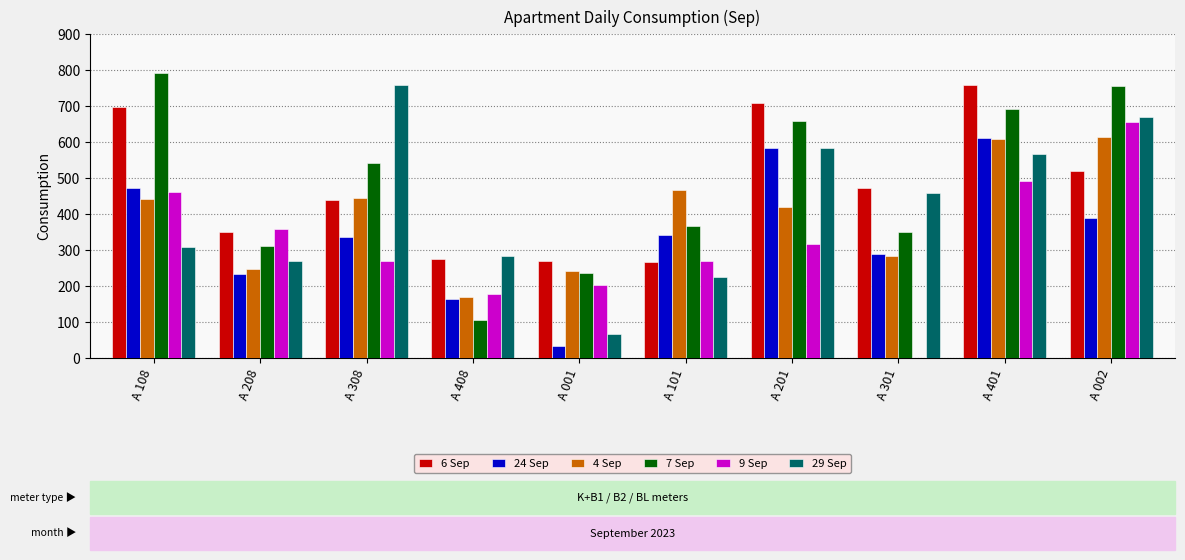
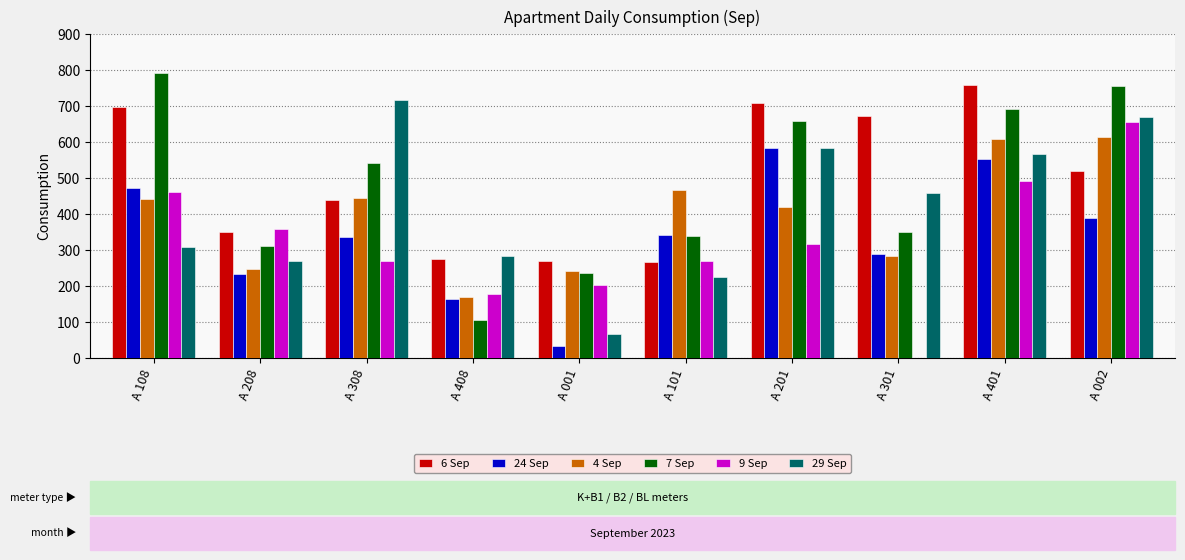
  {
    "6 Sep": {
      "A 108": 700,
      "A 208": 350,
      "A 308": 440,
      "A 408": 280,
      "A 001": 270,
      "A 101": 270,
      "A 201": 710,
-     "A 301": 470,
+     "A 301": 670,
      "A 401": 760,
      "A 002": 520
    },
    "24 Sep": {
      "A 108": 470,
      "A 208": 230,
      "A 308": 340,
      "A 408": 160,
      "A 001": 30,
      "A 101": 340,
      "A 201": 580,
      "A 301": 290,
-     "A 401": 610,
+     "A 401": 550,
      "A 002": 390
    },
    "4 Sep": {
      "A 108": 440,
      "A 208": 250,
      "A 308": 440,
      "A 408": 170,
      "A 001": 240,
      "A 101": 470,
      "A 201": 420,
      "A 301": 280,
      "A 401": 610,
      "A 002": 620
    },
    "7 Sep": {
      "A 108": 790,
      "A 208": 310,
      "A 308": 540,
      "A 408": 100,
      "A 001": 240,
-     "A 101": 370,
+     "A 101": 340,
      "A 201": 660,
      "A 301": 350,
      "A 401": 690,
      "A 002": 760
    },
    "9 Sep": {
      "A 108": 460,
      "A 208": 360,
      "A 308": 270,
      "A 408": 180,
      "A 001": 200,
      "A 101": 270,
      "A 201": 320,
      "A 401": 490,
      "A 002": 660
    },
    "29 Sep": {
      "A 108": 310,
      "A 208": 270,
-     "A 308": 760,
+     "A 308": 720,
      "A 408": 280,
      "A 001": 70,
      "A 101": 220,
      "A 201": 580,
      "A 301": 460,
      "A 401": 570,
      "A 002": 670
    }
  }
